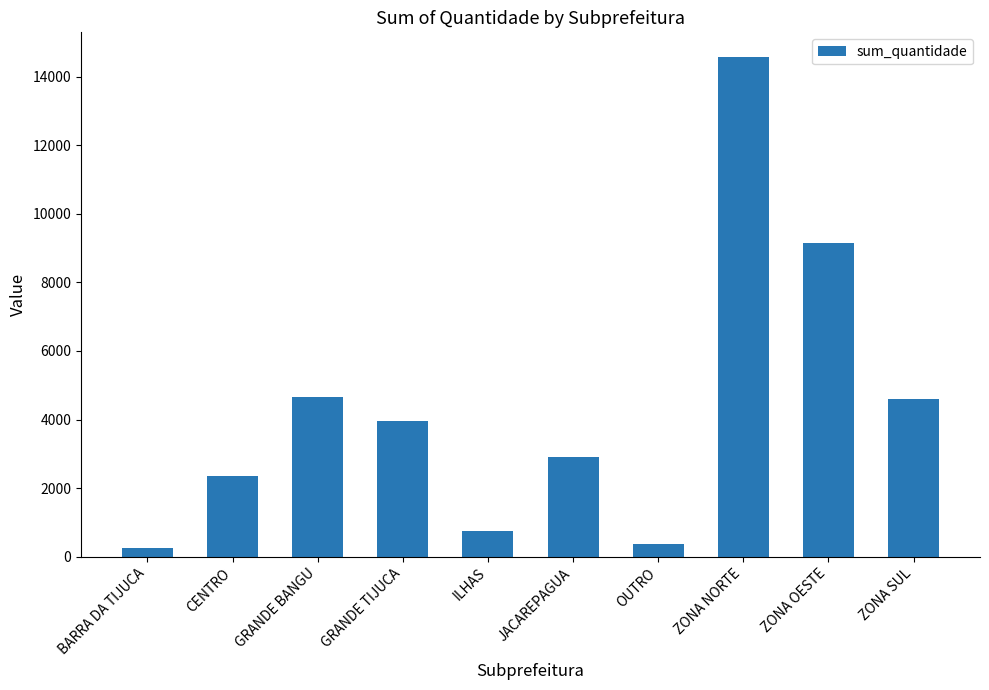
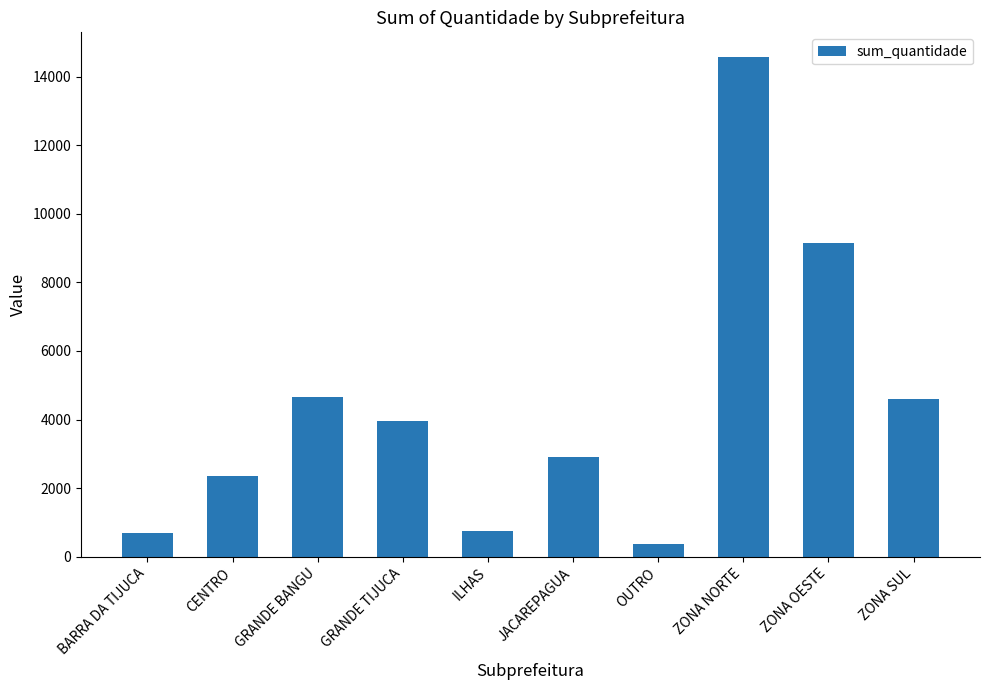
  {
-   "BARRA DA TIJUCA": 300,
+   "BARRA DA TIJUCA": 700,
    "CENTRO": 2400,
    "GRANDE BANGU": 4700,
    "GRANDE TIJUCA": 3900,
    "ILHAS": 700,
    "JACAREPAGUA": 2900,
    "OUTRO": 400,
    "ZONA NORTE": 14600,
    "ZONA OESTE": 9100,
    "ZONA SUL": 4600
  }
